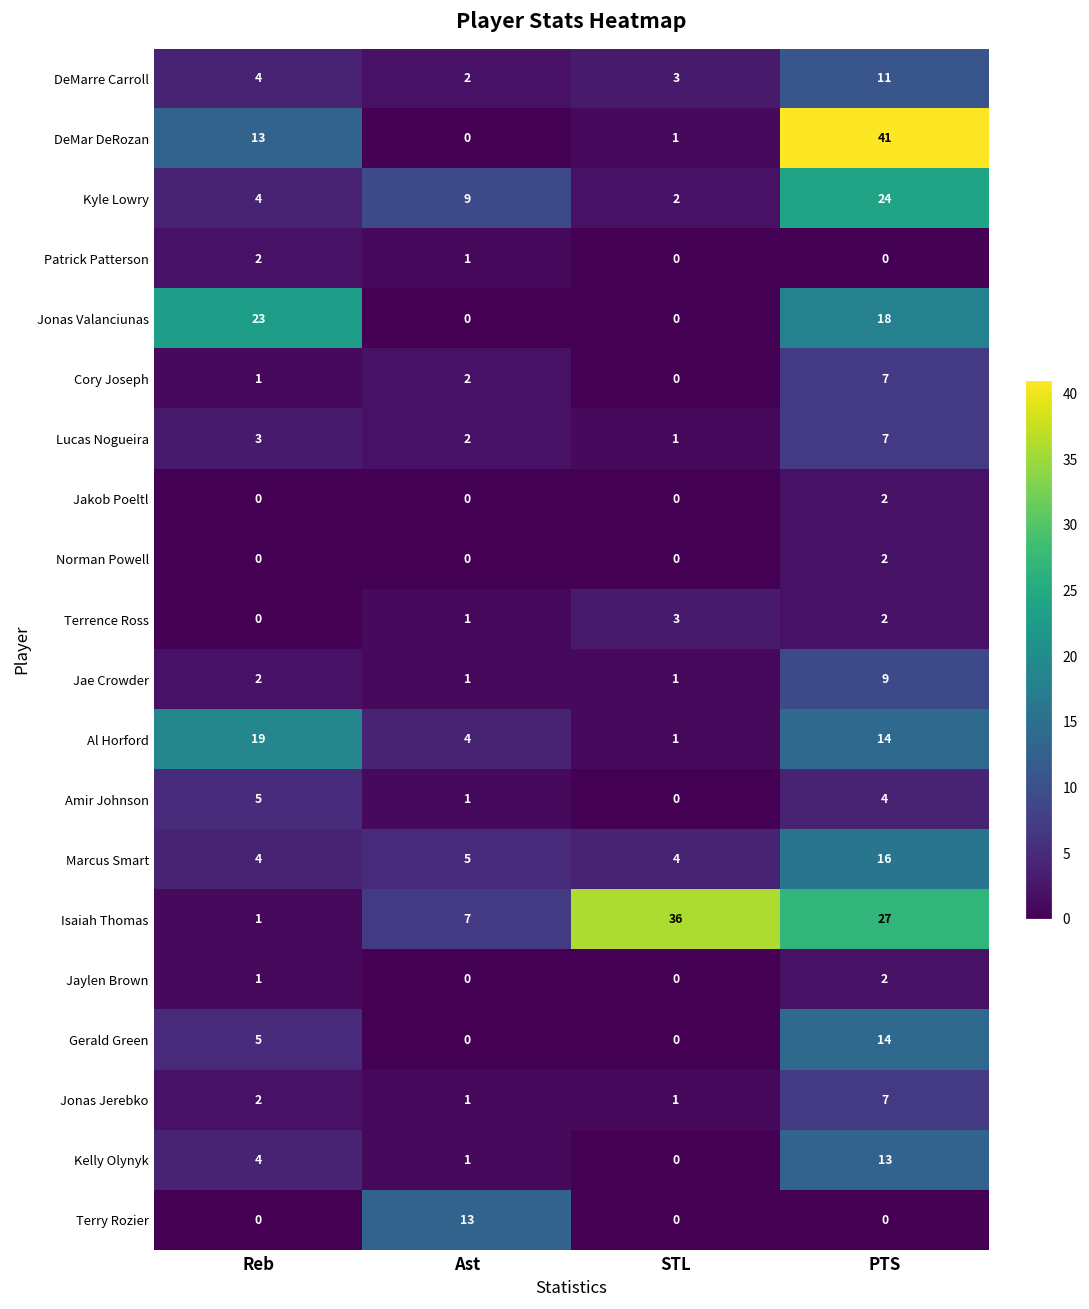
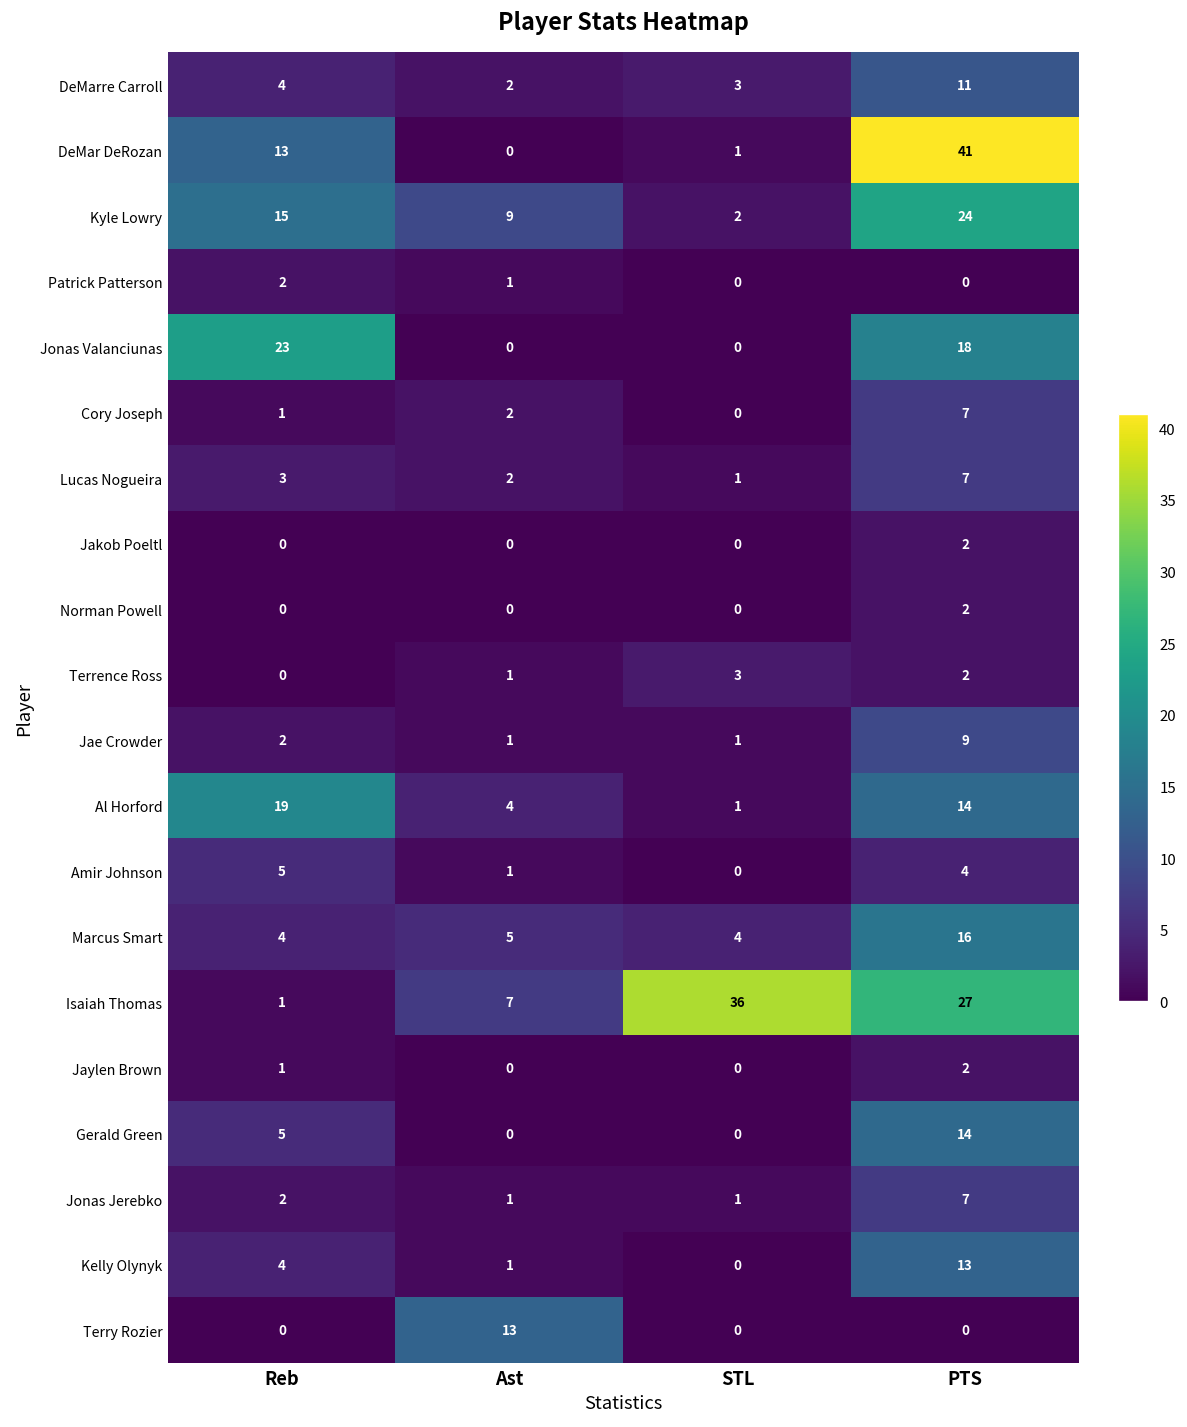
  {
    "DeMarre Carroll": {
      "Reb": 4,
      "Ast": 2,
      "STL": 3,
      "PTS": 11
    },
    "DeMar DeRozan": {
      "Reb": 13,
      "Ast": 0,
      "STL": 1,
      "PTS": 41
    },
    "Kyle Lowry": {
-     "Reb": 4,
+     "Reb": 15,
      "Ast": 9,
      "STL": 2,
      "PTS": 24
    },
    "Patrick Patterson": {
      "Reb": 2,
      "Ast": 1,
      "STL": 0,
      "PTS": 0
    },
    "Jonas Valanciunas": {
      "Reb": 23,
      "Ast": 0,
      "STL": 0,
      "PTS": 18
    },
    "Cory Joseph": {
      "Reb": 1,
      "Ast": 2,
      "STL": 0,
      "PTS": 7
    },
    "Lucas Nogueira": {
      "Reb": 3,
      "Ast": 2,
      "STL": 1,
      "PTS": 7
    },
    "Jakob Poeltl": {
      "Reb": 0,
      "Ast": 0,
      "STL": 0,
      "PTS": 2
    },
    "Norman Powell": {
      "Reb": 0,
      "Ast": 0,
      "STL": 0,
      "PTS": 2
    },
    "Terrence Ross": {
      "Reb": 0,
      "Ast": 1,
      "STL": 3,
      "PTS": 2
    },
    "Jae Crowder": {
      "Reb": 2,
      "Ast": 1,
      "STL": 1,
      "PTS": 9
    },
    "Al Horford": {
      "Reb": 19,
      "Ast": 4,
      "STL": 1,
      "PTS": 14
    },
    "Amir Johnson": {
      "Reb": 5,
      "Ast": 1,
      "STL": 0,
      "PTS": 4
    },
    "Marcus Smart": {
      "Reb": 4,
      "Ast": 5,
      "STL": 4,
      "PTS": 16
    },
    "Isaiah Thomas": {
      "Reb": 1,
      "Ast": 7,
      "STL": 36,
      "PTS": 27
    },
    "Jaylen Brown": {
      "Reb": 1,
      "Ast": 0,
      "STL": 0,
      "PTS": 2
    },
    "Gerald Green": {
      "Reb": 5,
      "Ast": 0,
      "STL": 0,
      "PTS": 14
    },
    "Jonas Jerebko": {
      "Reb": 2,
      "Ast": 1,
      "STL": 1,
      "PTS": 7
    },
    "Kelly Olynyk": {
      "Reb": 4,
      "Ast": 1,
      "STL": 0,
      "PTS": 13
    },
    "Terry Rozier": {
      "Reb": 0,
      "Ast": 13,
      "STL": 0,
      "PTS": 0
    }
  }
